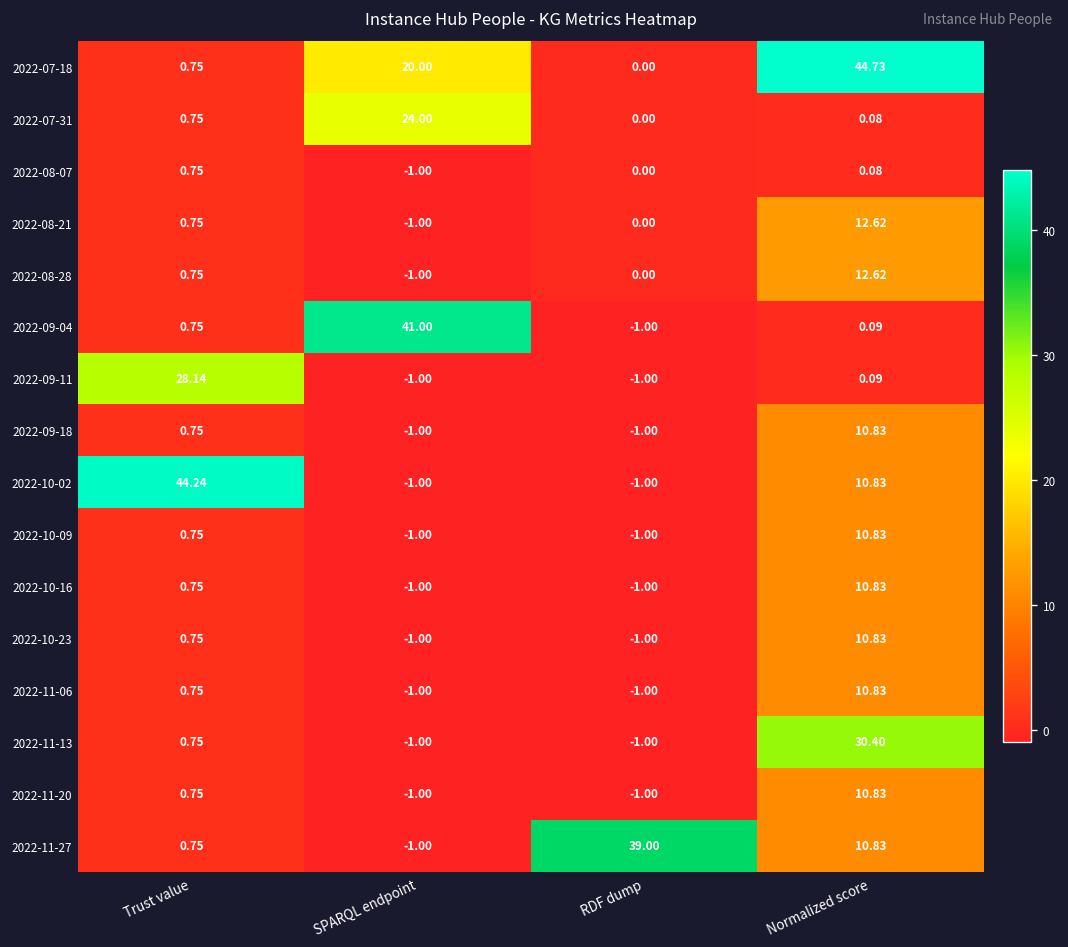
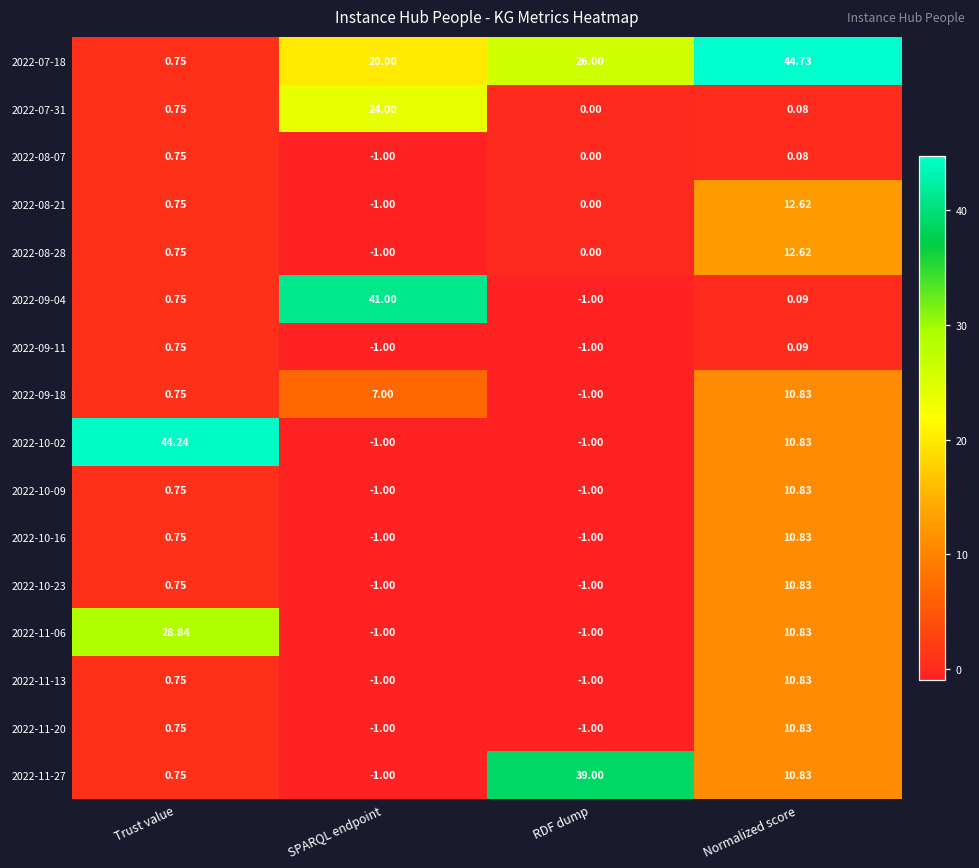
  {
    "2022-07-18": {
      "Trust value": 0.75,
      "SPARQL endpoint": 20.00,
-     "RDF dump": 0.00,
+     "RDF dump": 26.00,
      "Normalized score": 44.73
    },
    "2022-07-31": {
      "Trust value": 0.75,
      "SPARQL endpoint": 24.00,
      "RDF dump": 0.00,
      "Normalized score": 0.08
    },
    "2022-08-07": {
      "Trust value": 0.75,
      "SPARQL endpoint": -1.00,
      "RDF dump": 0.00,
      "Normalized score": 0.08
    },
    "2022-08-21": {
      "Trust value": 0.75,
      "SPARQL endpoint": -1.00,
      "RDF dump": 0.00,
      "Normalized score": 12.62
    },
    "2022-08-28": {
      "Trust value": 0.75,
      "SPARQL endpoint": -1.00,
      "RDF dump": 0.00,
      "Normalized score": 12.62
    },
    "2022-09-04": {
      "Trust value": 0.75,
      "SPARQL endpoint": 41.00,
      "RDF dump": -1.00,
      "Normalized score": 0.09
    },
    "2022-09-11": {
-     "Trust value": 28.14,
+     "Trust value": 0.75,
      "SPARQL endpoint": -1.00,
      "RDF dump": -1.00,
      "Normalized score": 0.09
    },
    "2022-09-18": {
      "Trust value": 0.75,
-     "SPARQL endpoint": -1.00,
+     "SPARQL endpoint": 7.00,
      "RDF dump": -1.00,
      "Normalized score": 10.83
    },
    "2022-10-02": {
      "Trust value": 44.24,
      "SPARQL endpoint": -1.00,
      "RDF dump": -1.00,
      "Normalized score": 10.83
    },
    "2022-10-09": {
      "Trust value": 0.75,
      "SPARQL endpoint": -1.00,
      "RDF dump": -1.00,
      "Normalized score": 10.83
    },
    "2022-10-16": {
      "Trust value": 0.75,
      "SPARQL endpoint": -1.00,
      "RDF dump": -1.00,
      "Normalized score": 10.83
    },
    "2022-10-23": {
      "Trust value": 0.75,
      "SPARQL endpoint": -1.00,
      "RDF dump": -1.00,
      "Normalized score": 10.83
    },
    "2022-11-06": {
-     "Trust value": 0.75,
+     "Trust value": 28.84,
      "SPARQL endpoint": -1.00,
      "RDF dump": -1.00,
      "Normalized score": 10.83
    },
    "2022-11-13": {
      "Trust value": 0.75,
      "SPARQL endpoint": -1.00,
      "RDF dump": -1.00,
-     "Normalized score": 30.40
+     "Normalized score": 10.83
    },
    "2022-11-20": {
      "Trust value": 0.75,
      "SPARQL endpoint": -1.00,
      "RDF dump": -1.00,
      "Normalized score": 10.83
    },
    "2022-11-27": {
      "Trust value": 0.75,
      "SPARQL endpoint": -1.00,
      "RDF dump": 39.00,
      "Normalized score": 10.83
    }
  }
